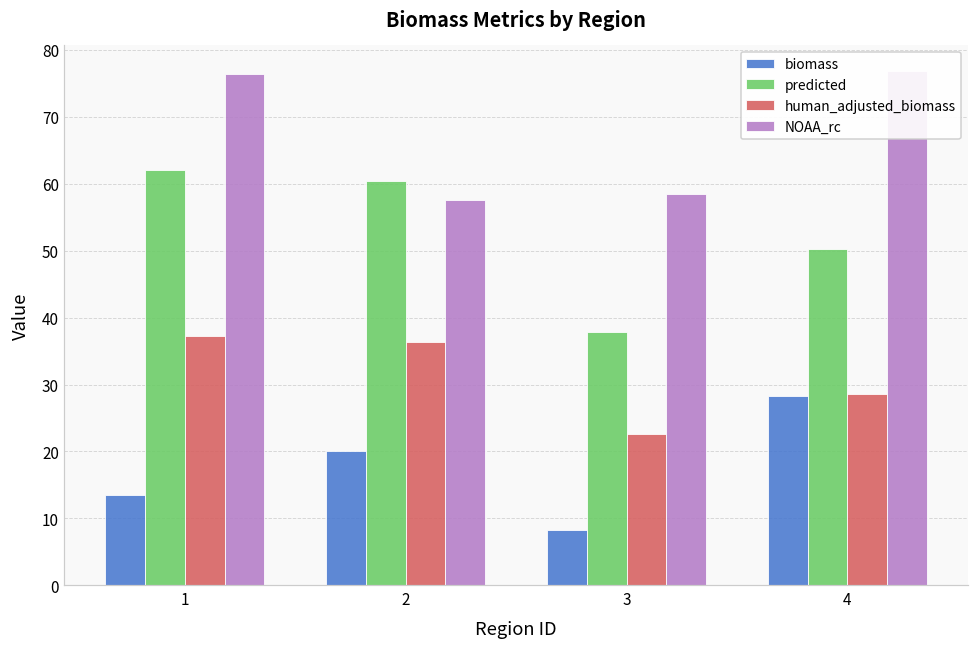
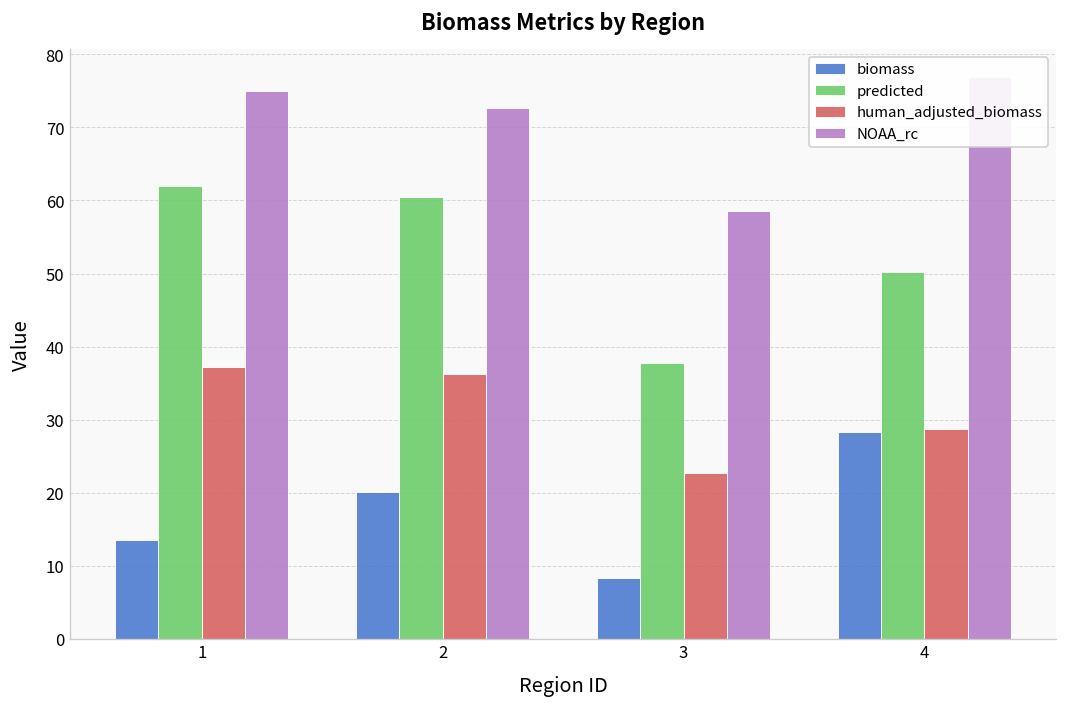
  {
    "biomass": {
      "1": 14,
      "2": 20,
      "3": 8,
      "4": 28
    },
    "predicted": {
      "1": 62,
      "2": 60,
      "3": 38,
      "4": 50
    },
    "human_adjusted_biomass": {
      "1": 37,
      "2": 36,
      "3": 23,
      "4": 29
    },
    "NOAA_rc": {
-     "1": 76,
-     "2": 58,
+     "1": 75,
+     "2": 73,
      "3": 59
    }
  }
